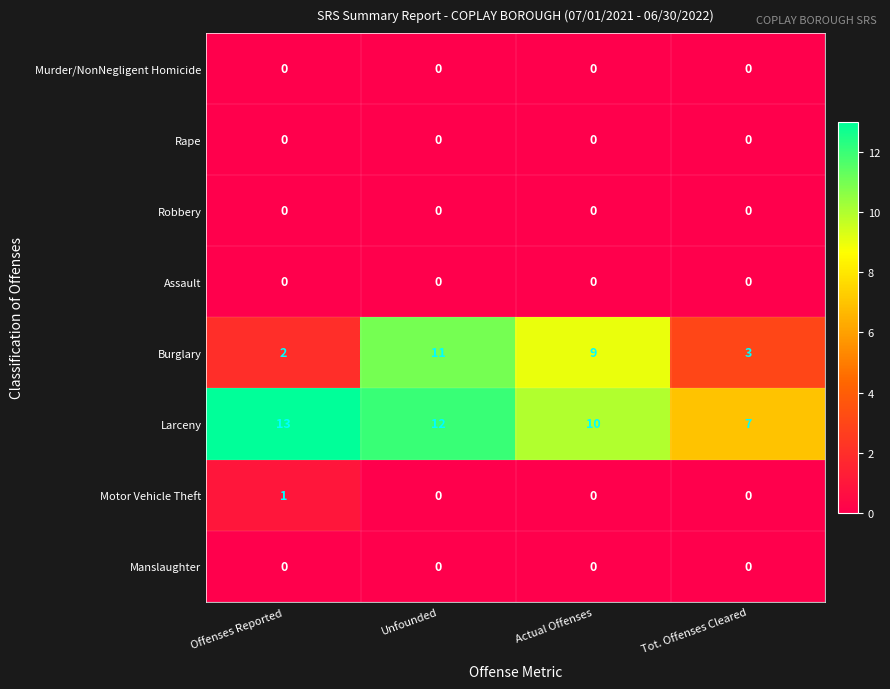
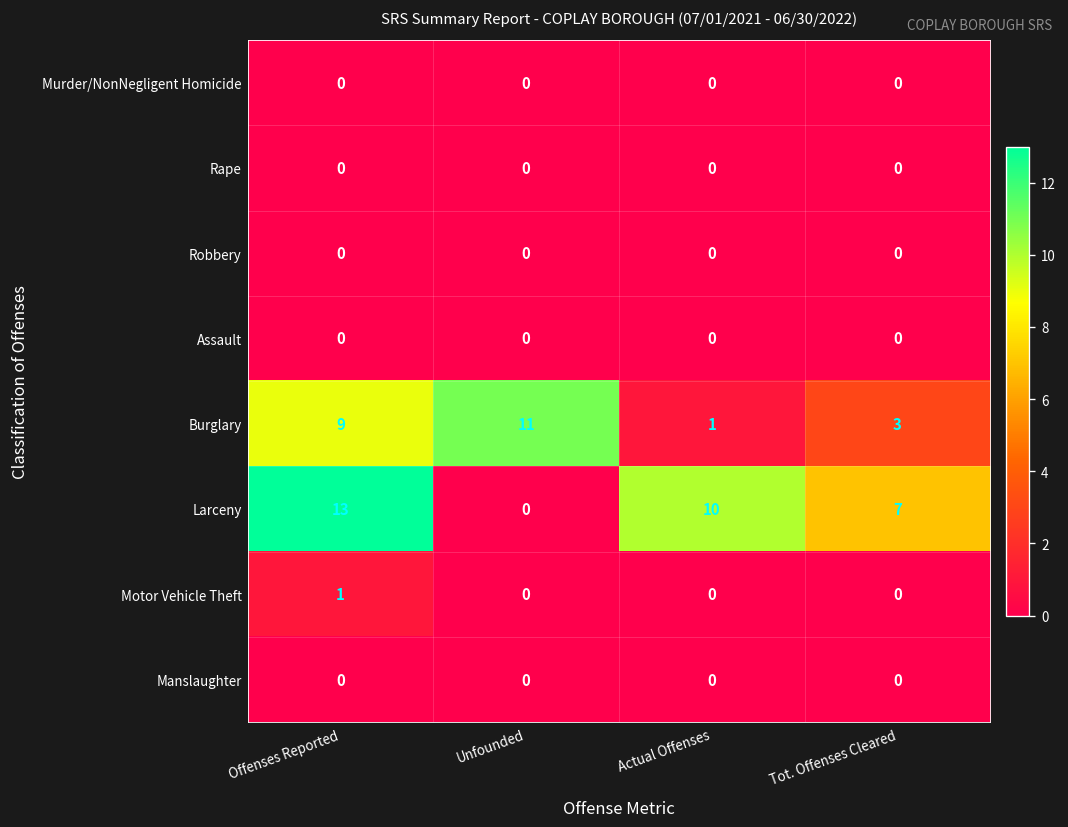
  {
    "Murder/NonNegligent Homicide": {
      "Offenses Reported": 0,
      "Unfounded": 0,
      "Actual Offenses": 0,
      "Tot. Offenses Cleared": 0
    },
    "Rape": {
      "Offenses Reported": 0,
      "Unfounded": 0,
      "Actual Offenses": 0,
      "Tot. Offenses Cleared": 0
    },
    "Robbery": {
      "Offenses Reported": 0,
      "Unfounded": 0,
      "Actual Offenses": 0,
      "Tot. Offenses Cleared": 0
    },
    "Assault": {
      "Offenses Reported": 0,
      "Unfounded": 0,
      "Actual Offenses": 0,
      "Tot. Offenses Cleared": 0
    },
    "Burglary": {
-     "Offenses Reported": 2,
+     "Offenses Reported": 9,
      "Unfounded": 11,
-     "Actual Offenses": 9,
+     "Actual Offenses": 1,
      "Tot. Offenses Cleared": 3
    },
    "Larceny": {
      "Offenses Reported": 13,
-     "Unfounded": 12,
+     "Unfounded": 0,
      "Actual Offenses": 10,
      "Tot. Offenses Cleared": 7
    },
    "Motor Vehicle Theft": {
      "Offenses Reported": 1,
      "Unfounded": 0,
      "Actual Offenses": 0,
      "Tot. Offenses Cleared": 0
    },
    "Manslaughter": {
      "Offenses Reported": 0,
      "Unfounded": 0,
      "Actual Offenses": 0,
      "Tot. Offenses Cleared": 0
    }
  }
